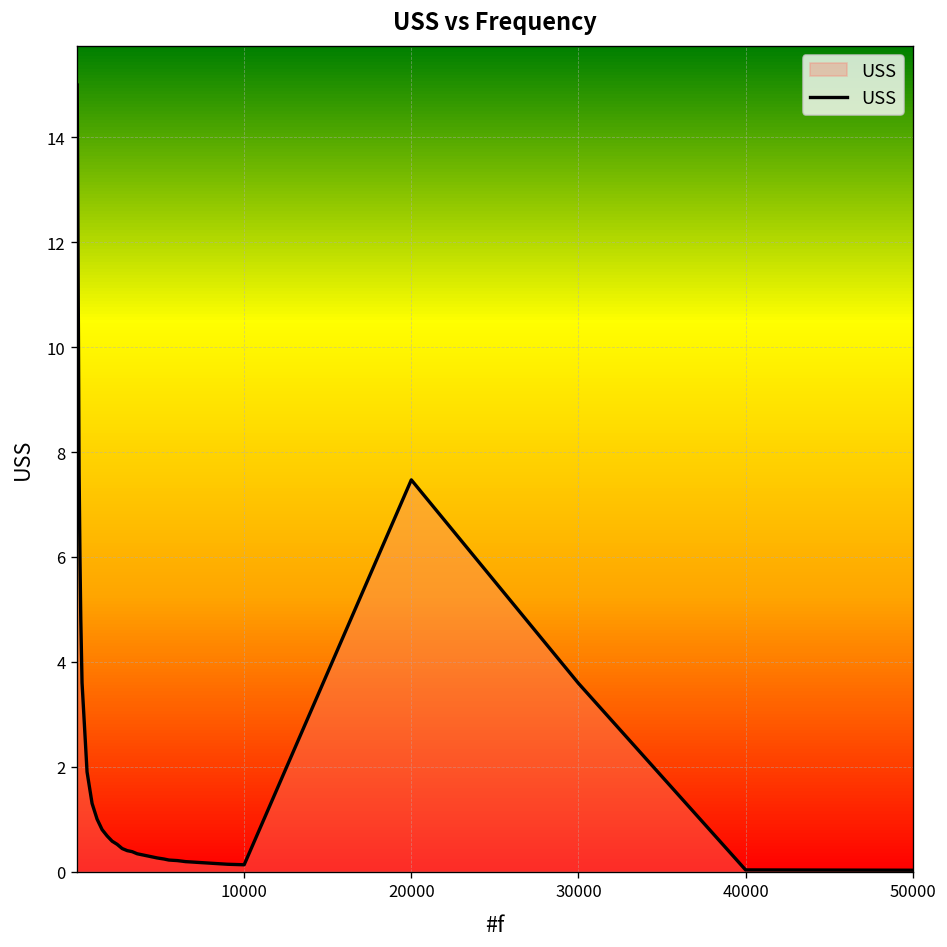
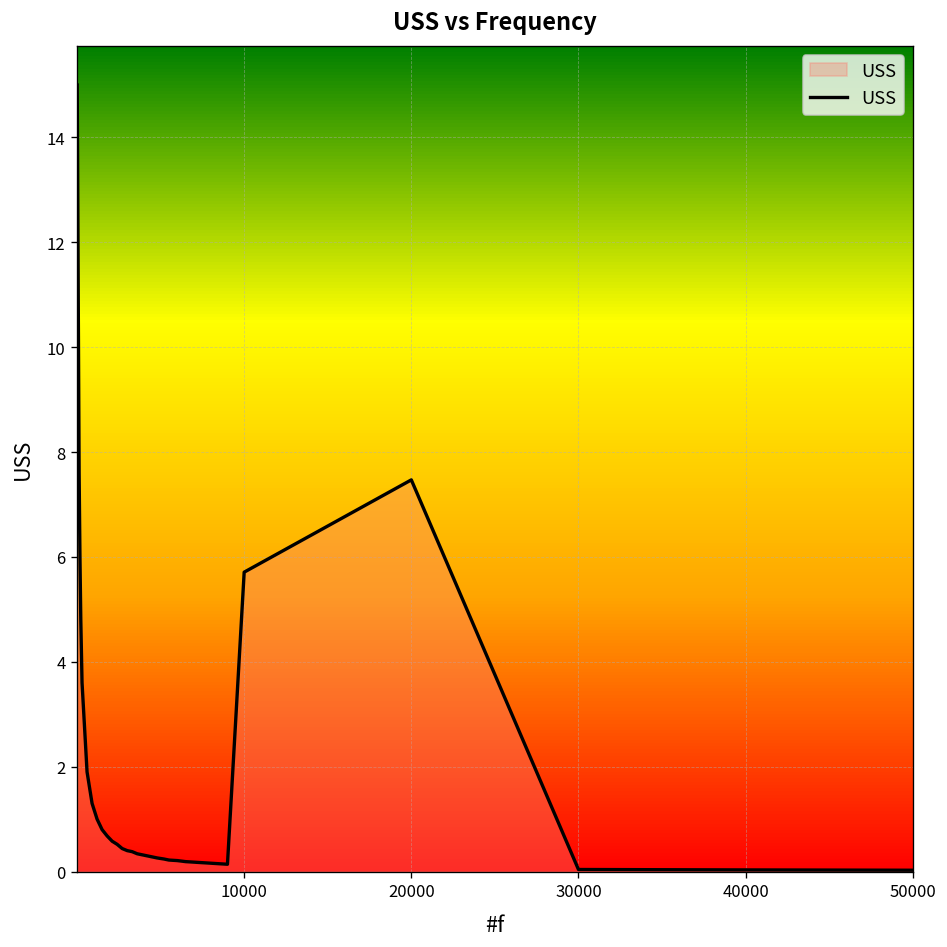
  {
-   "10000": 0.1,
+   "10000": 5.7,
    "20000": 7.5,
-   "30000": 3.6,
+   "30000": 0.0,
    "40000": 0.0,
    "50000": 0.0
  }
